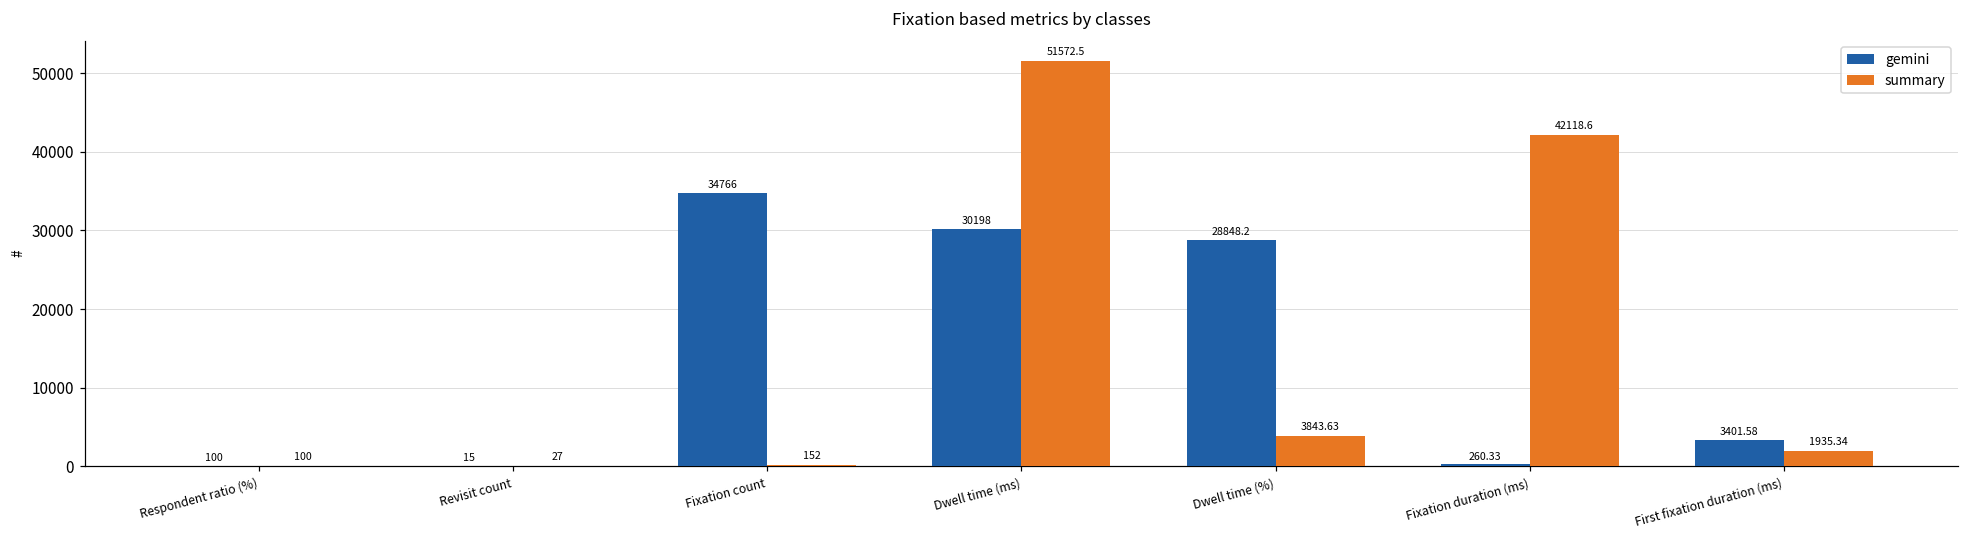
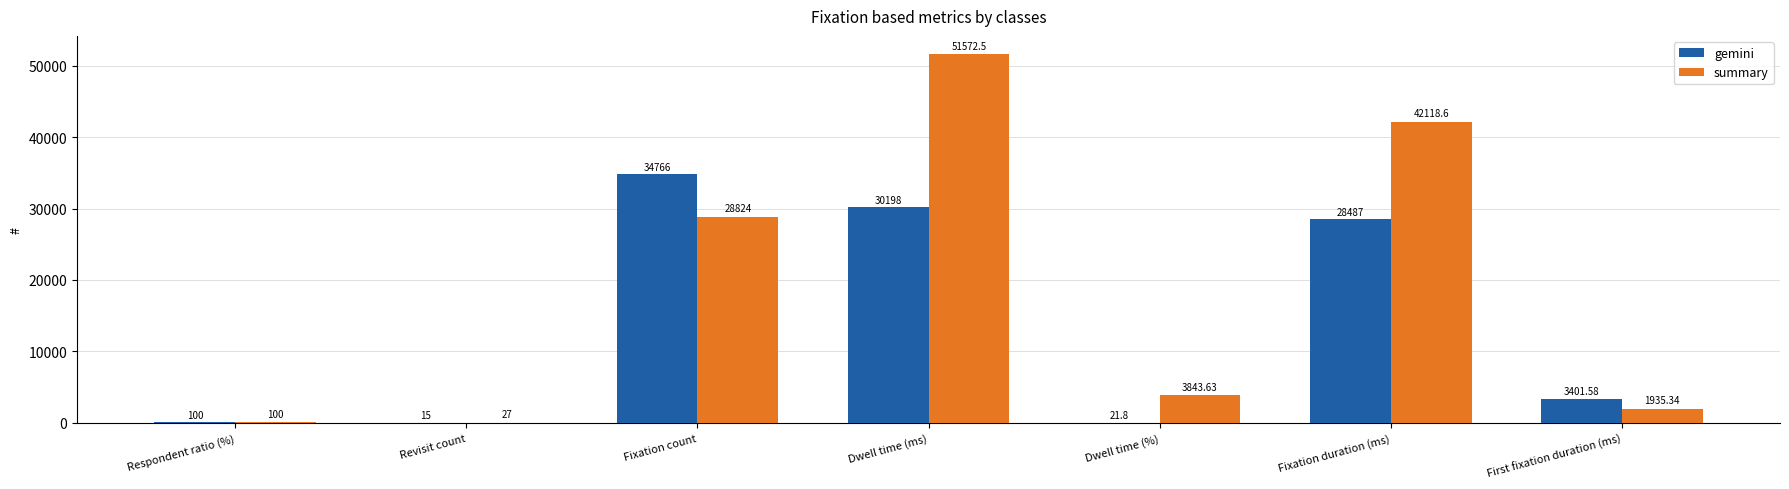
  {
    "gemini": {
      "Respondent ratio (%)": 100,
      "Revisit count": 15,
      "Fixation count": 34766,
      "Dwell time (ms)": 30198,
-     "Dwell time (%)": 28848.2,
-     "Fixation duration (ms)": 260.33,
+     "Dwell time (%)": 21.8,
+     "Fixation duration (ms)": 28487,
      "First fixation duration (ms)": 3401.58
    },
    "summary": {
      "Respondent ratio (%)": 100,
      "Revisit count": 27,
-     "Fixation count": 152,
+     "Fixation count": 28824,
      "Dwell time (ms)": 51572.5,
      "Dwell time (%)": 3843.63,
      "Fixation duration (ms)": 42118.6,
      "First fixation duration (ms)": 1935.34
    }
  }
